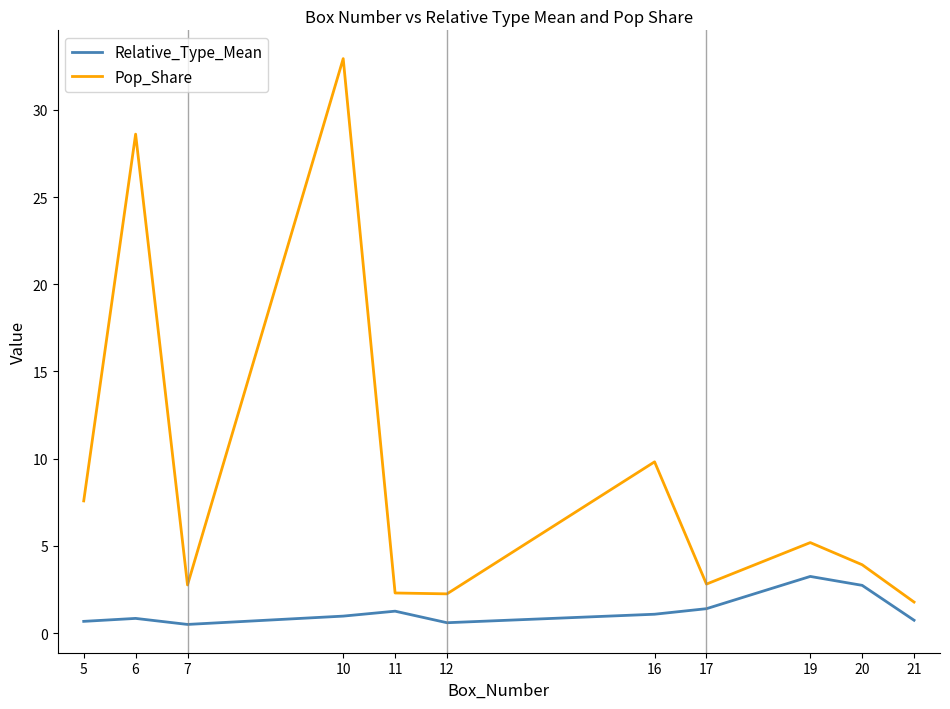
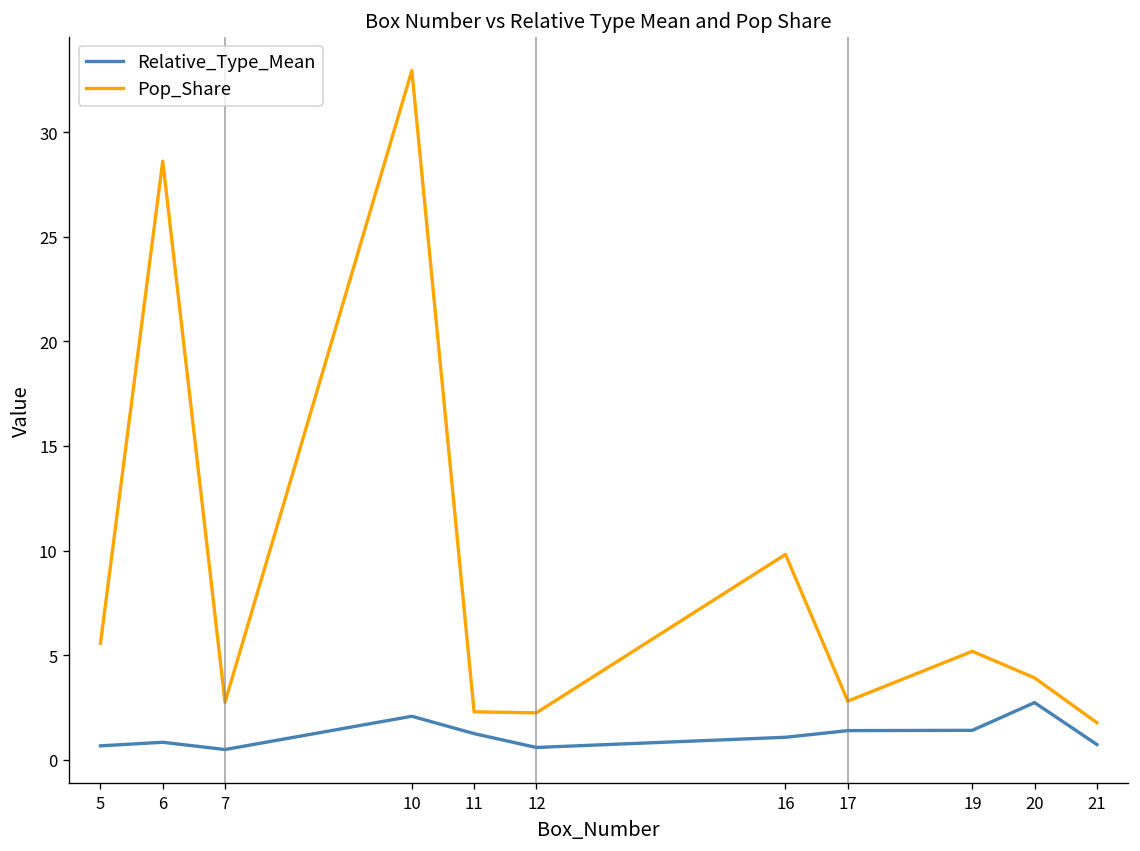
  {
    "Relative_Type_Mean": {
      "5": 0.7,
      "6": 0.8,
      "7": 0.5,
-     "10": 1.0,
+     "10": 2.1,
      "11": 1.3,
      "12": 0.6,
      "16": 1.1,
      "17": 1.4,
-     "19": 3.2,
+     "19": 1.4,
      "20": 2.7,
      "21": 0.7
    },
    "Pop_Share": {
-     "5": 7.6,
+     "5": 5.6,
      "6": 28.6,
      "7": 2.8,
      "10": 32.9,
      "11": 2.3,
      "12": 2.3,
      "16": 9.8,
      "17": 2.8,
      "19": 5.2,
      "20": 3.9,
      "21": 1.8
    }
  }
